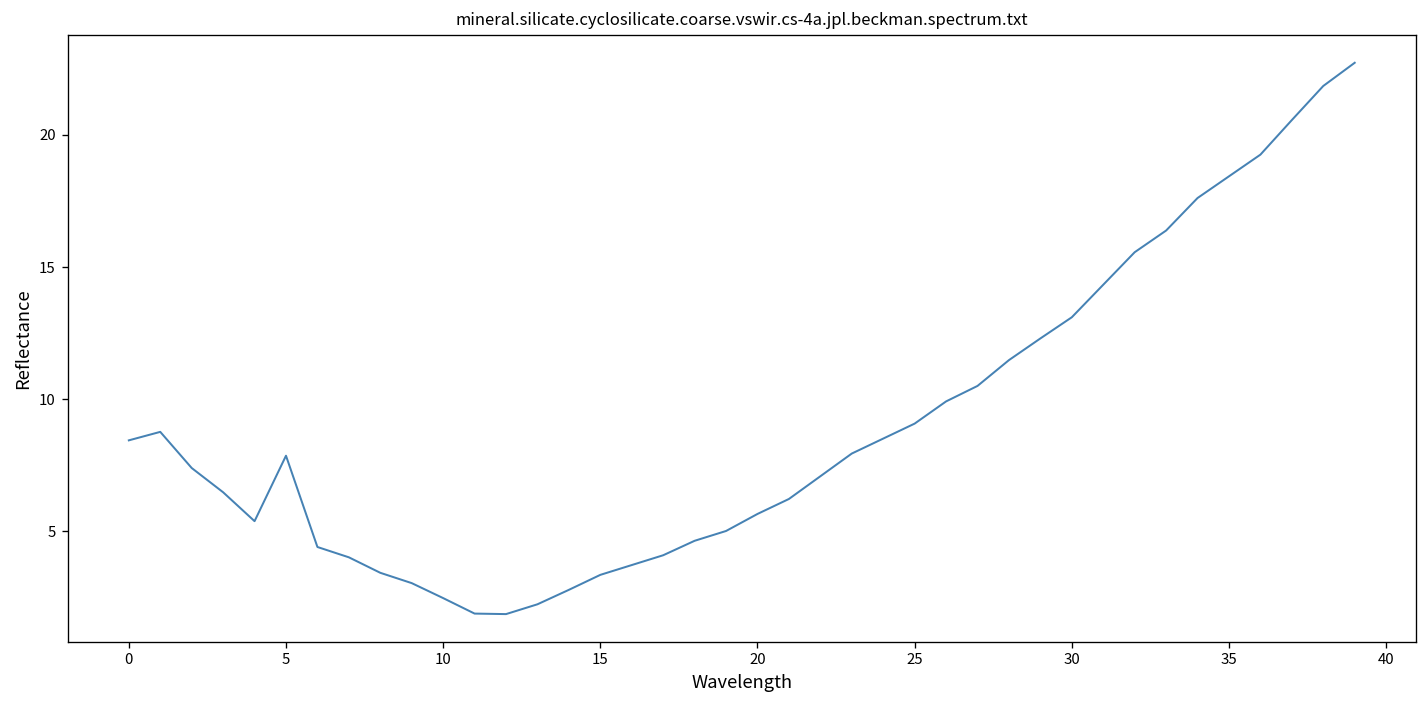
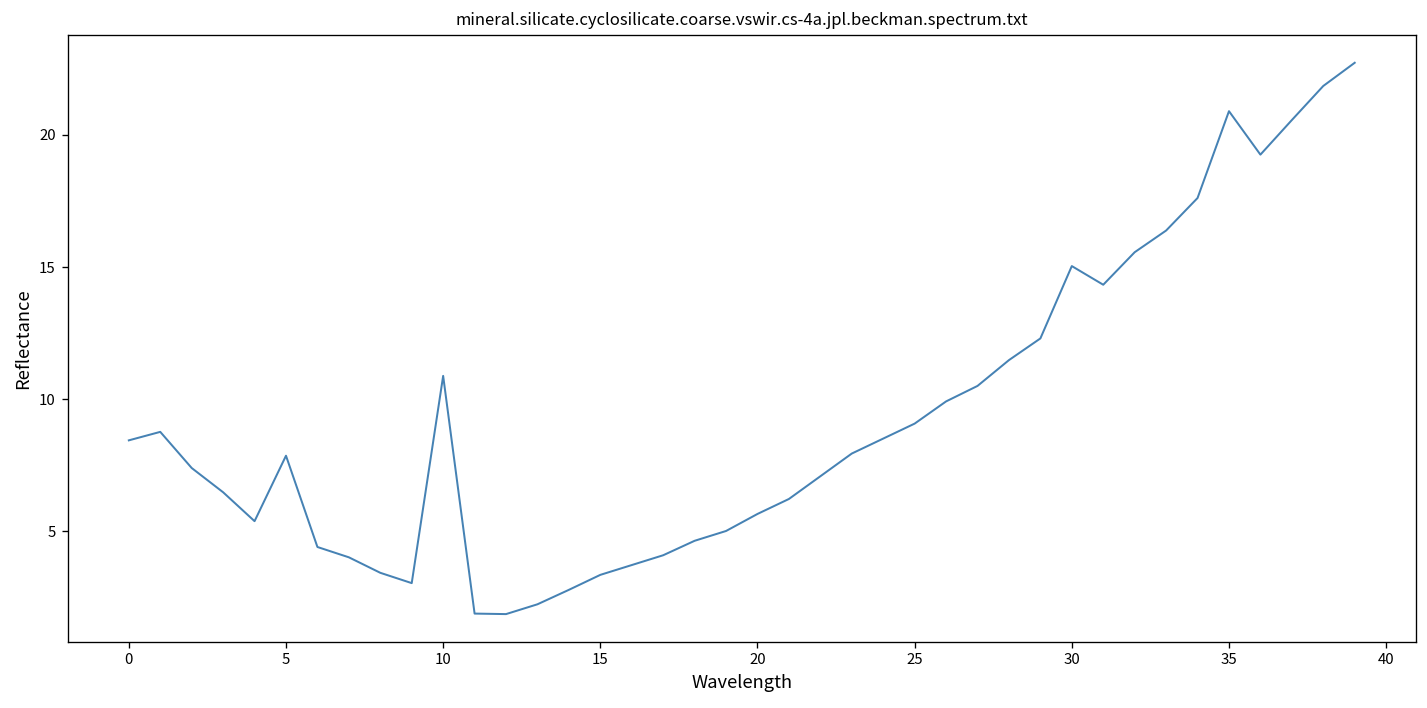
  {
    "0": 8.4,
    "5": 7.9,
-   "10": 2.5,
+   "10": 10.9,
    "15": 3.4,
    "20": 5.7,
    "25": 9.1,
-   "30": 13.1,
-   "35": 18.4
+   "30": 15.0,
+   "35": 20.9
  }
